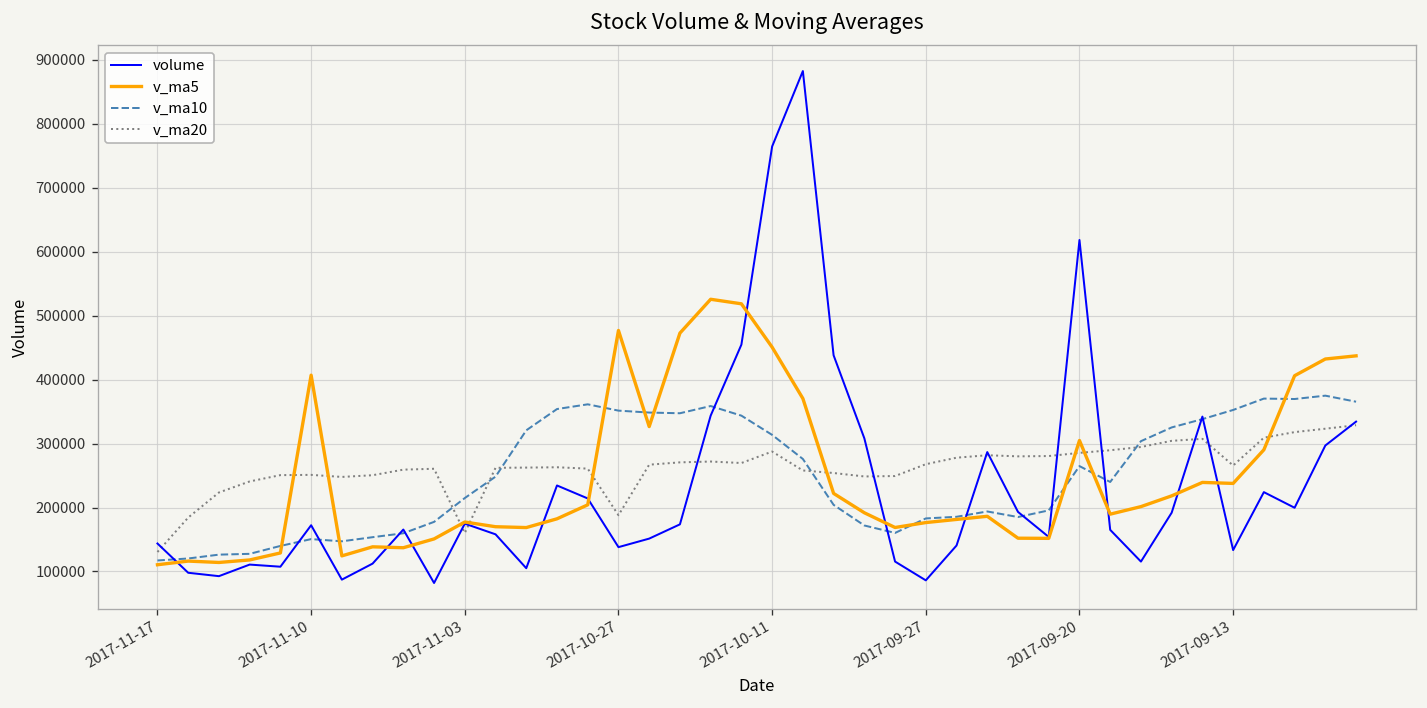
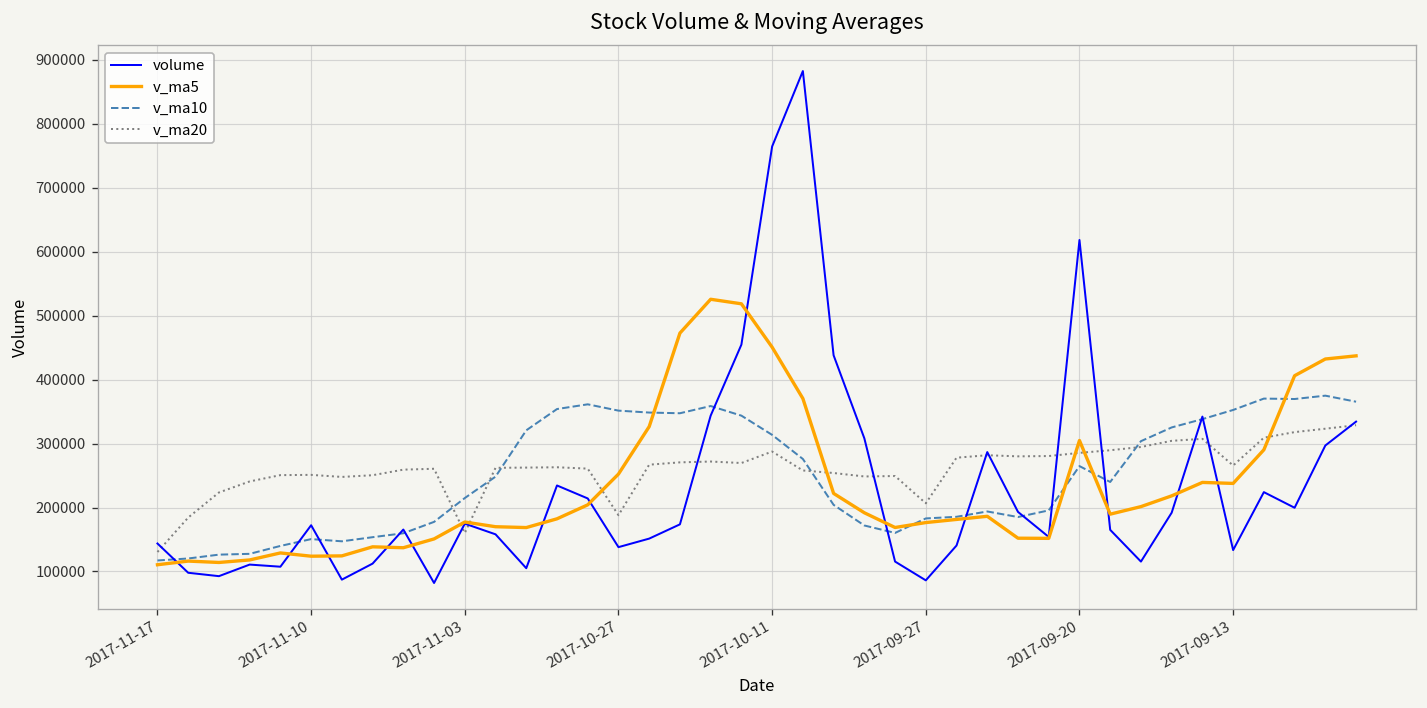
  {
    "volume": {
      "2017-11-17": 140000,
      "2017-11-10": 170000,
      "2017-10-27": 140000,
      "2017-10-11": 760000,
      "2017-09-27": 90000,
      "2017-09-20": 620000,
      "2017-09-13": 130000
    },
    "v_ma5": {
      "2017-11-17": 110000,
-     "2017-11-10": 410000,
-     "2017-10-27": 480000,
+     "2017-11-10": 120000,
+     "2017-10-27": 250000,
      "2017-10-11": 450000,
      "2017-09-27": 180000,
      "2017-09-20": 300000,
      "2017-09-13": 240000
    },
    "v_ma10": {
      "2017-11-17": 120000,
      "2017-11-10": 150000,
      "2017-11-03": 210000,
      "2017-10-27": 350000,
      "2017-10-11": 310000,
      "2017-09-27": 180000,
      "2017-09-20": 260000,
      "2017-09-13": 350000
    },
    "v_ma20": {
      "2017-11-17": 130000,
      "2017-11-10": 250000,
      "2017-11-03": 160000,
      "2017-10-27": 190000,
      "2017-10-11": 290000,
-     "2017-09-27": 270000,
+     "2017-09-27": 210000,
      "2017-09-20": 290000,
      "2017-09-13": 270000
    }
  }
